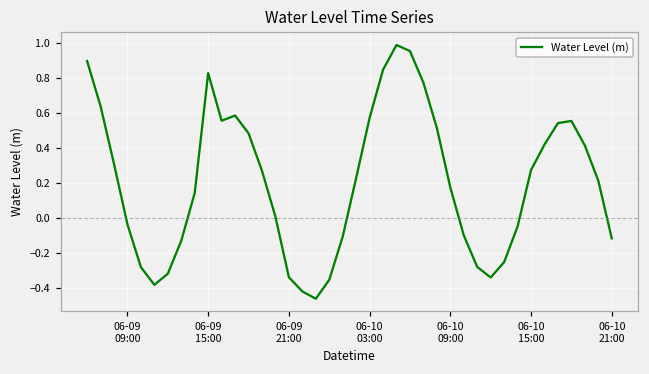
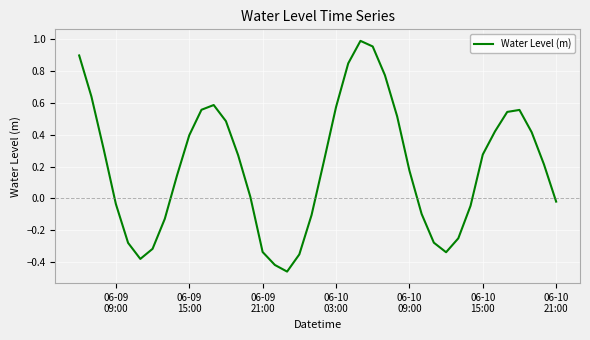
  {
    "06-09 09:00": -0.03,
-   "06-09 15:00": 0.83,
+   "06-09 15:00": 0.40,
    "06-09 21:00": -0.34,
    "06-10 03:00": 0.57,
    "06-10 09:00": 0.18,
    "06-10 15:00": 0.27,
-   "06-10 21:00": -0.11
+   "06-10 21:00": -0.02
  }
